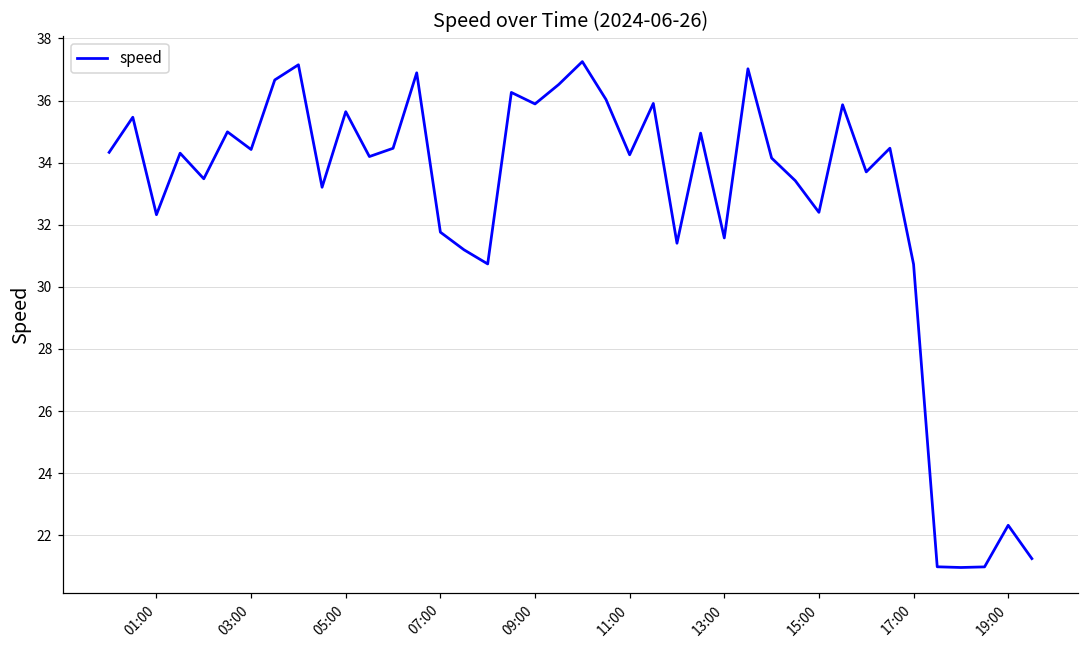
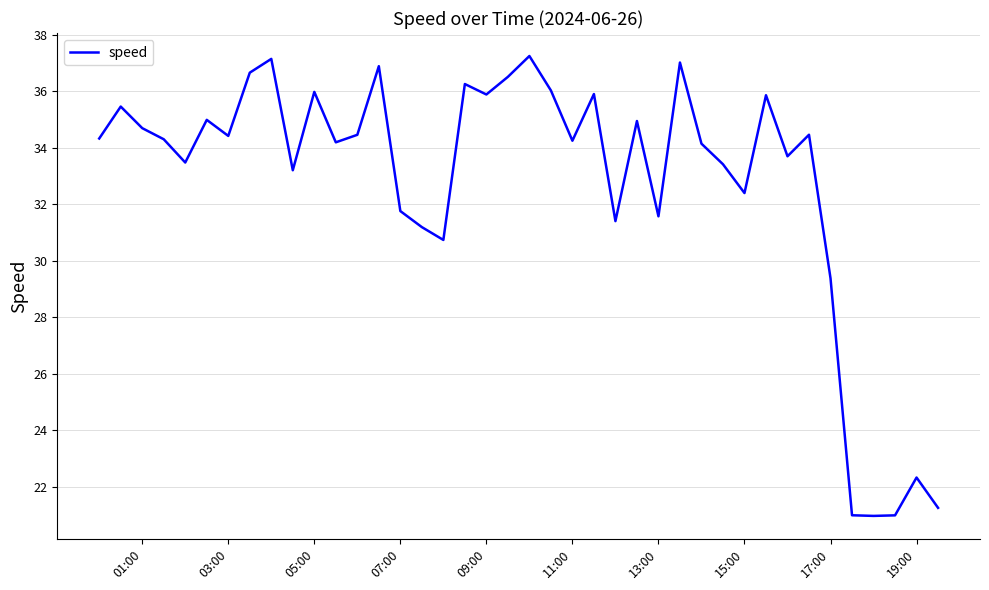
  {
-   "01:00": 32.3,
+   "01:00": 34.7,
    "03:00": 34.4,
-   "05:00": 35.6,
+   "05:00": 36.0,
    "07:00": 31.8,
    "09:00": 35.9,
    "11:00": 34.3,
    "13:00": 31.6,
    "15:00": 32.4,
-   "17:00": 30.7,
+   "17:00": 29.4,
    "19:00": 22.3
  }
